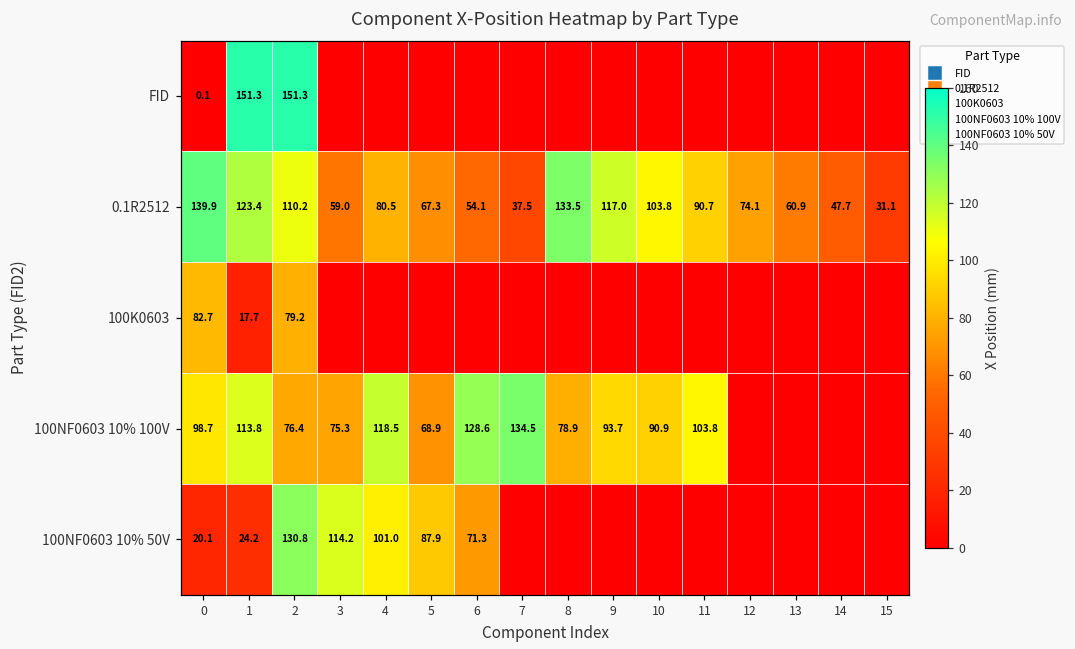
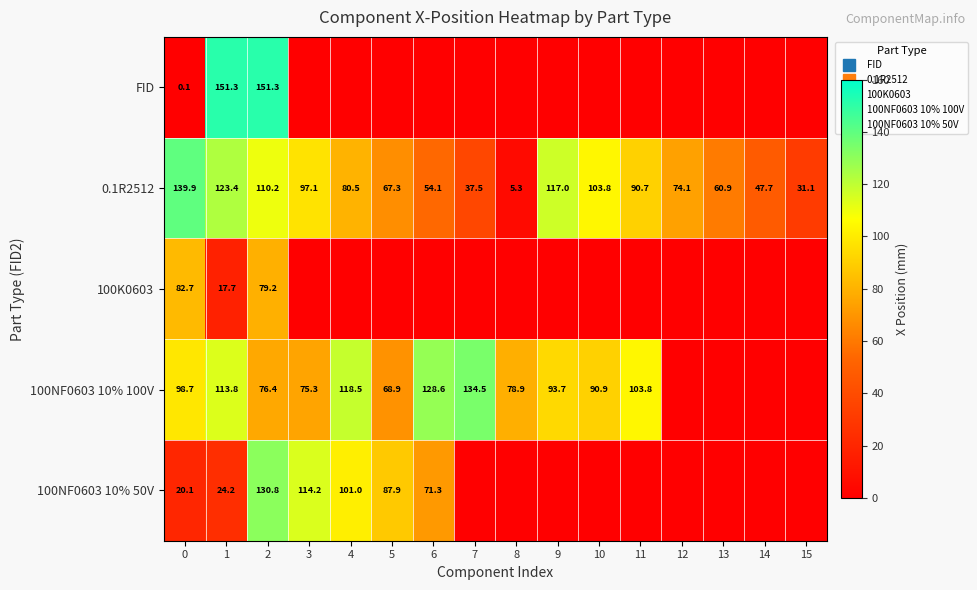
  {
    "FID": {
      "0": 0.1,
      "1": 151.3,
      "2": 151.3
    },
    "0.1R2512": {
      "0": 139.9,
      "1": 123.4,
      "2": 110.2,
-     "3": 59.0,
+     "3": 97.1,
      "4": 80.5,
      "5": 67.3,
      "6": 54.1,
      "7": 37.5,
-     "8": 133.5,
+     "8": 5.3,
      "9": 117.0,
      "10": 103.8,
      "11": 90.7,
      "12": 74.1,
      "13": 60.9,
      "14": 47.7,
      "15": 31.1
    },
    "100K0603": {
      "0": 82.7,
      "1": 17.7,
      "2": 79.2
    },
    "100NF0603 10% 100V": {
      "0": 98.7,
      "1": 113.8,
      "2": 76.4,
      "3": 75.3,
      "4": 118.5,
      "5": 68.9,
      "6": 128.6,
      "7": 134.5,
      "8": 78.9,
      "9": 93.7,
      "10": 90.9,
      "11": 103.8
    },
    "100NF0603 10% 50V": {
      "0": 20.1,
      "1": 24.2,
      "2": 130.8,
      "3": 114.2,
      "4": 101.0,
      "5": 87.9,
      "6": 71.3
    }
  }
